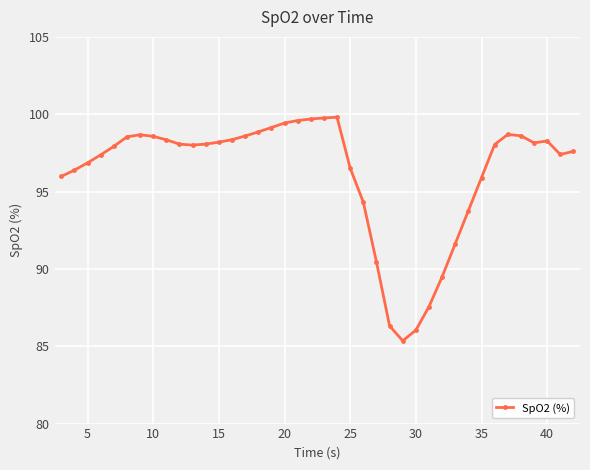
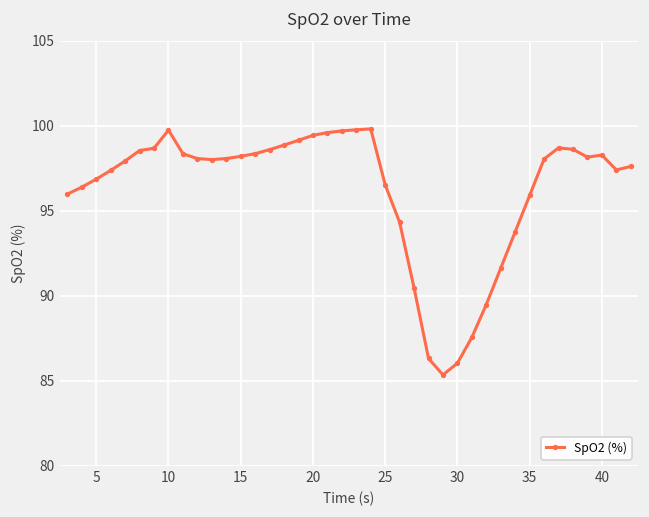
  {
    "5": 96.9,
-   "10": 98.6,
+   "10": 99.7,
    "15": 98.2,
    "20": 99.4,
    "25": 96.5,
    "30": 86.0,
    "35": 95.9,
    "40": 98.3
  }
